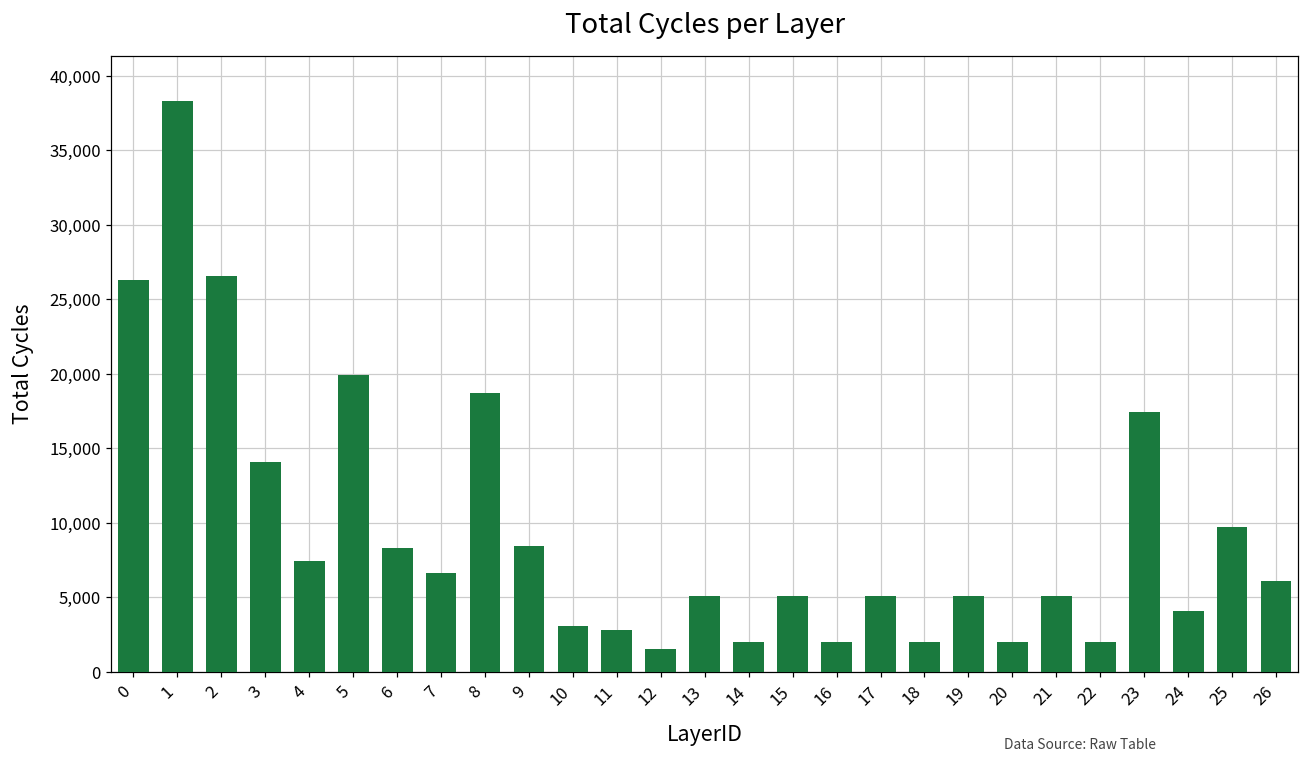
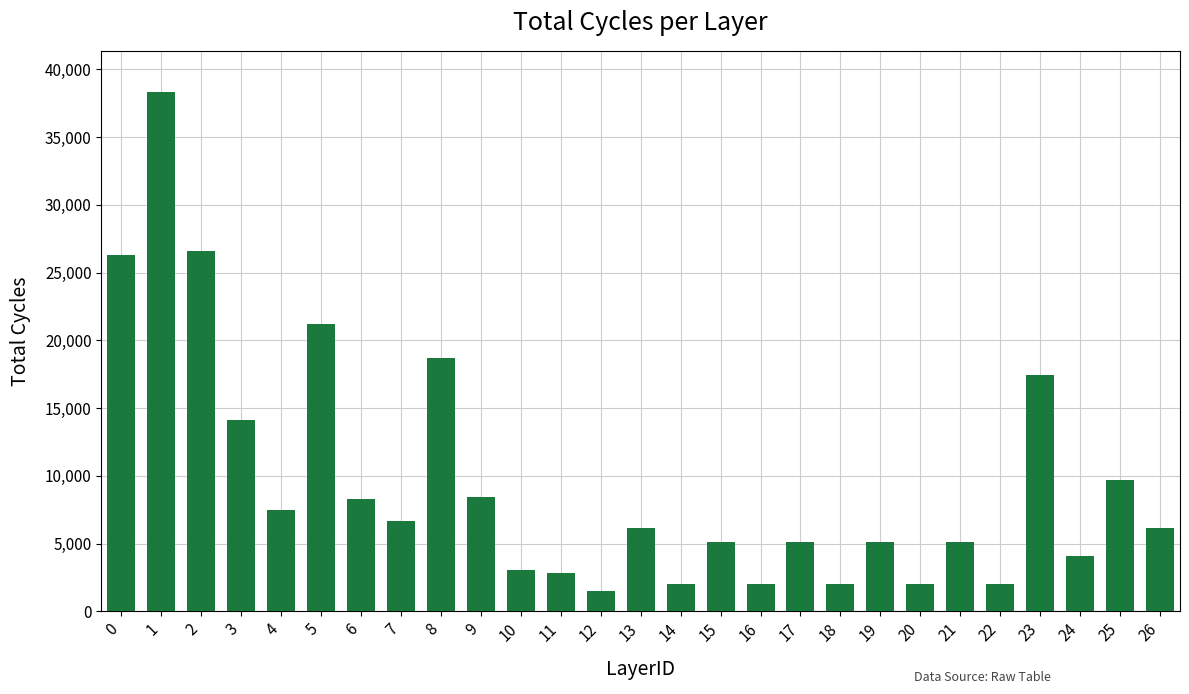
  {
    "0": "26,300",
    "1": "38,300",
    "2": "26,600",
    "3": "14,100",
    "4": "7,500",
-   "5": "19,900",
+   "5": "21,200",
    "6": "8,300",
    "7": "6,600",
    "8": "18,700",
    "9": "8,400",
    "10": "3,100",
    "11": "2,800",
    "12": "1,500",
-   "13": "5,100",
+   "13": "6,200",
    "14": "2,000",
    "15": "5,100",
    "16": "2,000",
    "17": "5,100",
    "18": "2,000",
    "19": "5,100",
    "20": "2,000",
    "21": "5,100",
    "22": "2,000",
    "23": "17,500",
    "24": "4,100",
    "25": "9,700",
    "26": "6,100"
  }
